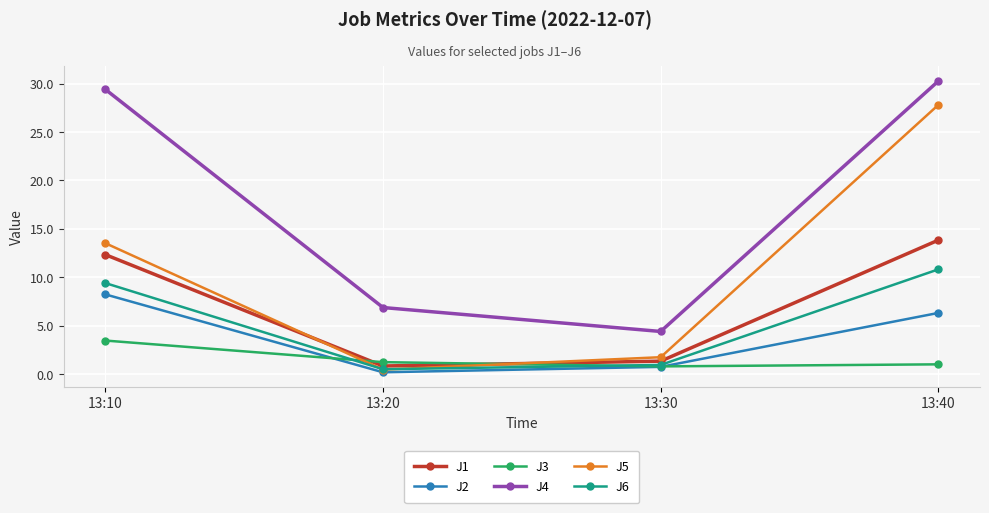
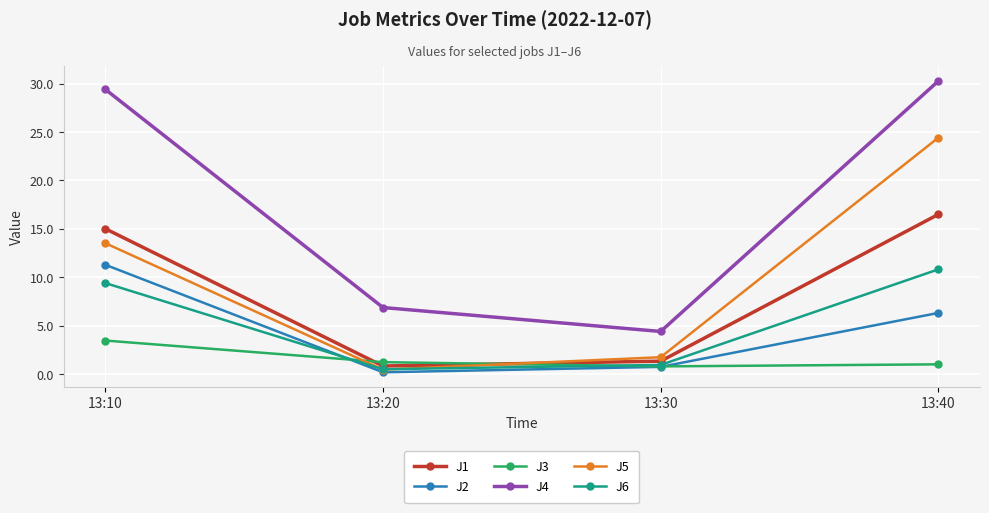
  {
    "J1": {
-     "13:10": 12,
+     "13:10": 15,
      "13:20": 1,
      "13:30": 1,
-     "13:40": 14
+     "13:40": 17
    },
    "J2": {
-     "13:10": 8,
+     "13:10": 11,
      "13:20": 0,
      "13:40": 6
    },
    "J4": {
      "13:10": 29,
      "13:20": 7,
      "13:30": 4,
      "13:40": 30
    },
    "J5": {
      "13:10": 14,
      "13:30": 2,
-     "13:40": 28
+     "13:40": 24
    }
  }
